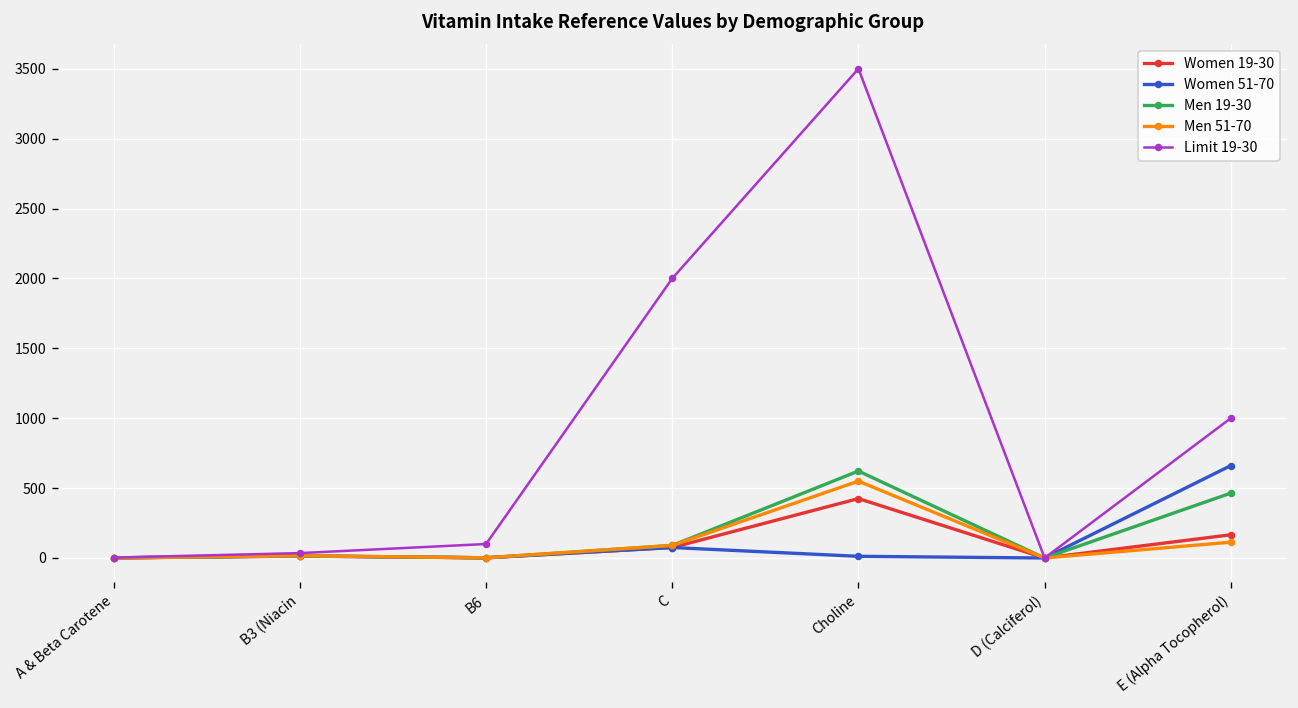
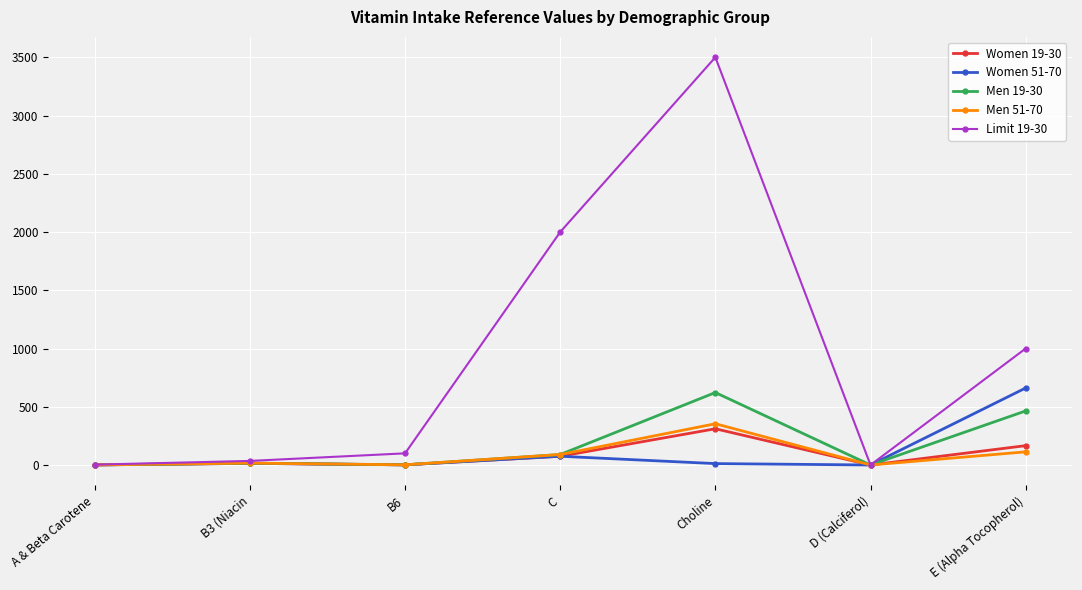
  {
    "Women 19-30": {
-     "Choline": 430,
+     "Choline": 310,
      "E (Alpha Tocopherol)": 170
    },
    "Women 51-70": {
      "Choline": 10,
      "E (Alpha Tocopherol)": 660
    },
    "Men 19-30": {
      "Choline": 620,
      "E (Alpha Tocopherol)": 460
    },
    "Men 51-70": {
-     "Choline": 550,
+     "Choline": 350,
      "E (Alpha Tocopherol)": 110
    },
    "Limit 19-30": {
      "B6": 100,
      "C": 2000,
      "Choline": 3500,
      "E (Alpha Tocopherol)": 1000
    }
  }
